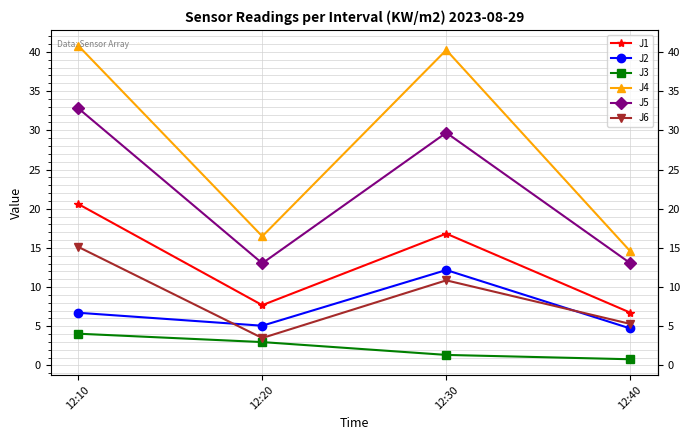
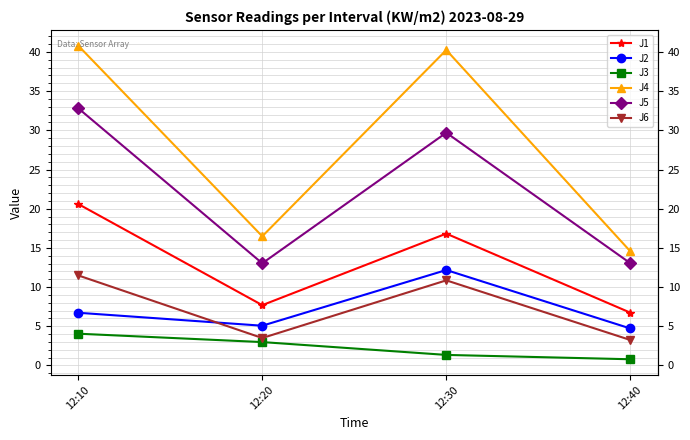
  {
    "J1": {
      "12:10": 21,
      "12:20": 8,
      "12:30": 17,
      "12:40": 7
    },
    "J2": {
      "12:10": 7,
      "12:20": 5,
      "12:30": 12,
      "12:40": 5
    },
    "J3": {
      "12:10": 4,
      "12:20": 3,
      "12:30": 1,
      "12:40": 1
    },
    "J4": {
      "12:10": 41,
      "12:20": 16,
      "12:30": 40,
      "12:40": 15
    },
    "J5": {
      "12:10": 33,
      "12:20": 13,
      "12:30": 30,
      "12:40": 13
    },
    "J6": {
-     "12:10": 15,
+     "12:10": 11,
      "12:20": 3,
      "12:30": 11,
-     "12:40": 5
+     "12:40": 3
    }
  }
